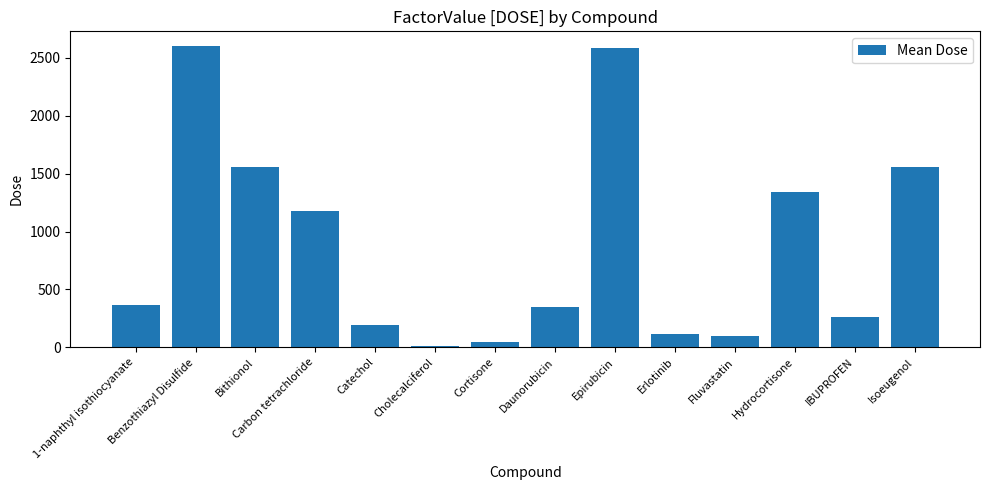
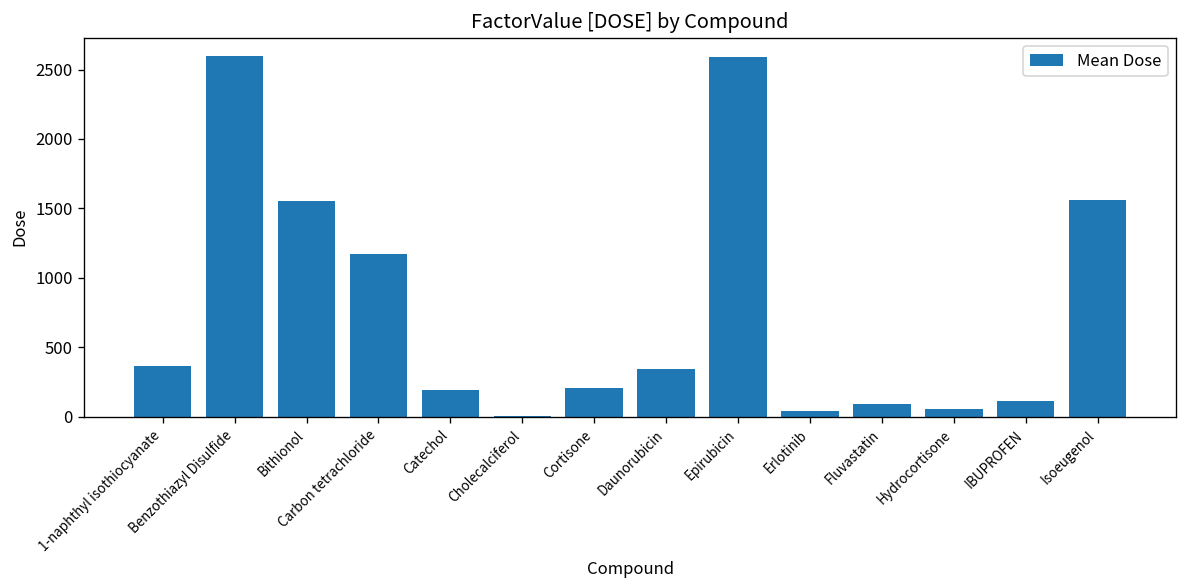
  {
    "1-naphthyl isothiocyanate": 370,
    "Benzothiazyl Disulfide": 2600,
    "Bithionol": 1550,
    "Carbon tetrachloride": 1180,
    "Catechol": 200,
-   "Cortisone": 50,
+   "Cortisone": 210,
    "Daunorubicin": 350,
    "Epirubicin": 2590,
-   "Erlotinib": 120,
+   "Erlotinib": 40,
    "Fluvastatin": 90,
-   "Hydrocortisone": 1340,
-   "IBUPROFEN": 260,
+   "Hydrocortisone": 60,
+   "IBUPROFEN": 120,
    "Isoeugenol": 1560
  }
